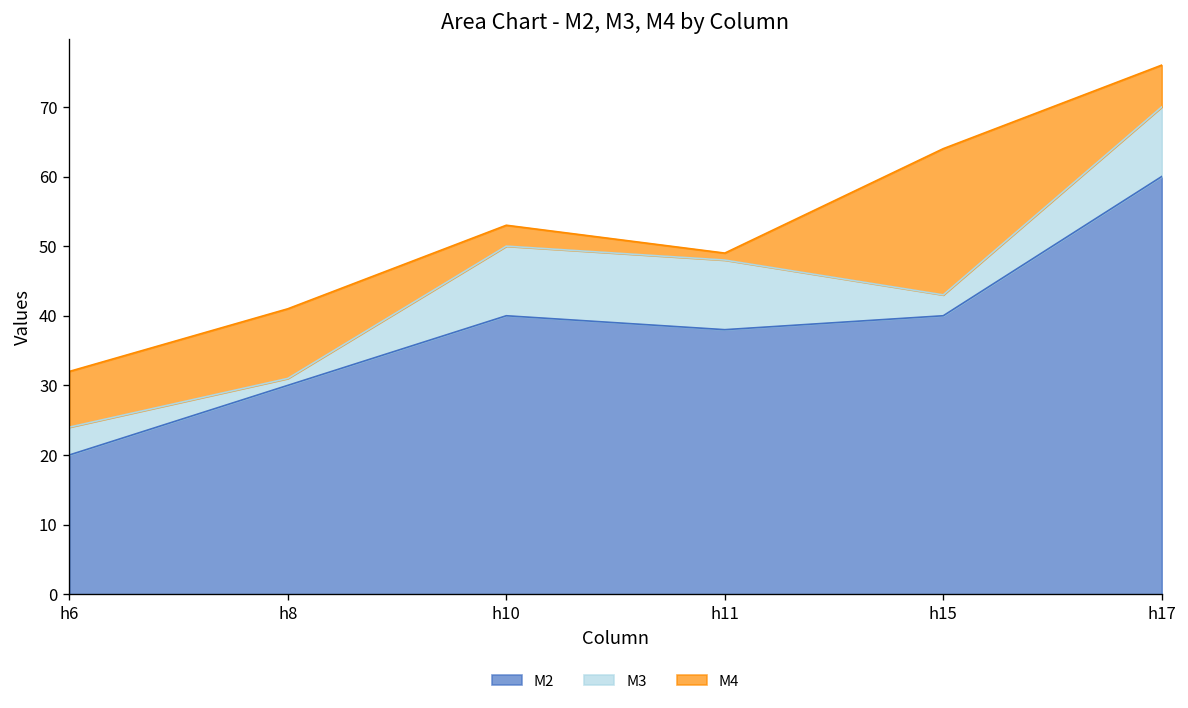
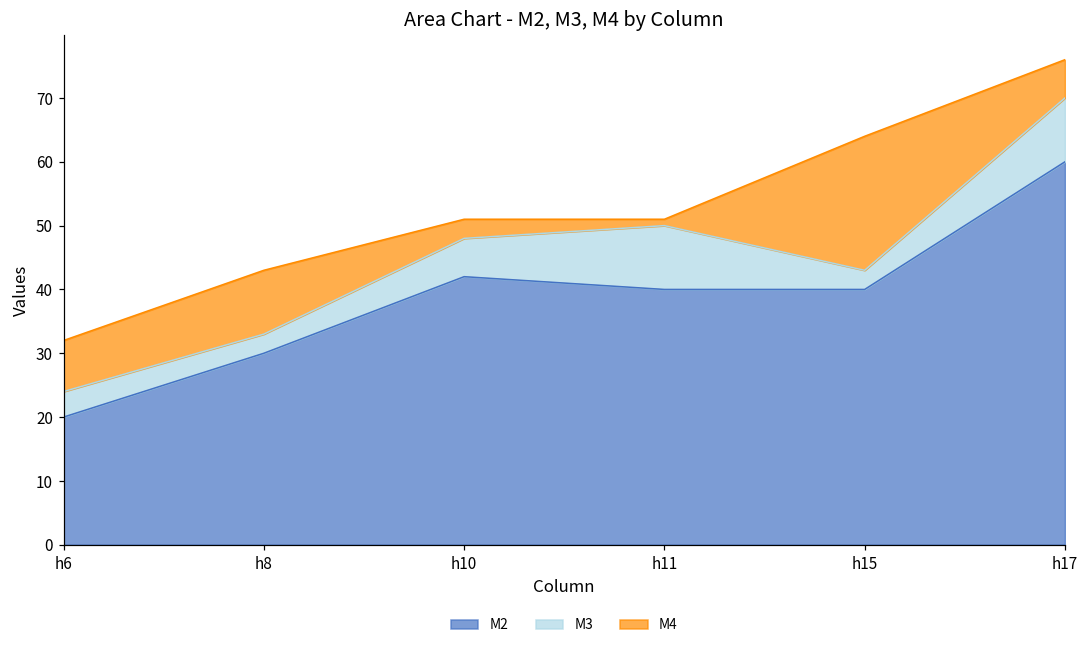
  {
    "M2": {
      "h6": 20,
      "h8": 30,
-     "h10": 40,
-     "h11": 38,
+     "h10": 42,
+     "h11": 40,
      "h15": 40,
      "h17": 60
    },
    "M3": {
      "h6": 4,
-     "h8": 1,
-     "h10": 10,
+     "h8": 3,
+     "h10": 6,
      "h11": 10,
      "h15": 3,
      "h17": 10
    },
    "M4": {
      "h6": 8,
      "h8": 10,
      "h10": 3,
      "h11": 1,
      "h15": 21,
      "h17": 6
    }
  }
